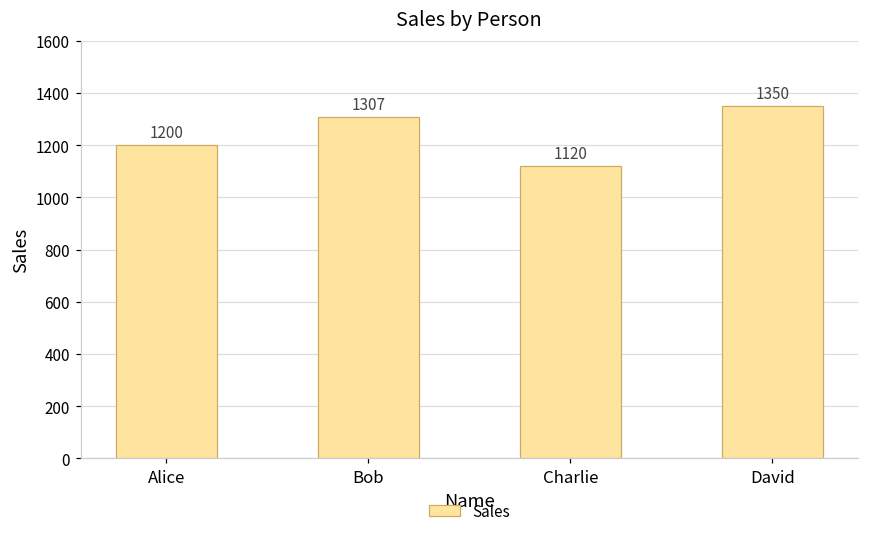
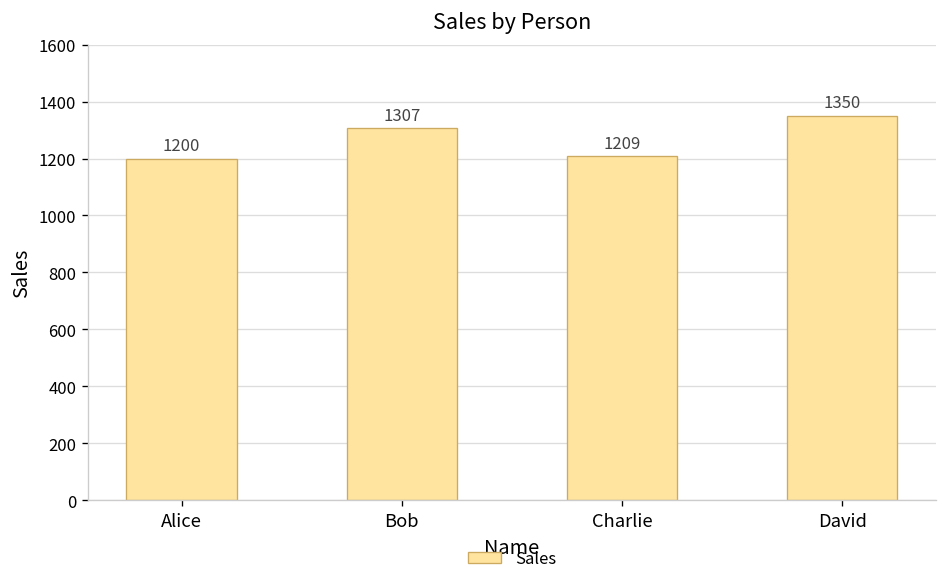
  {
    "Alice": 1200,
    "Bob": 1307,
-   "Charlie": 1120,
+   "Charlie": 1209,
    "David": 1350
  }
